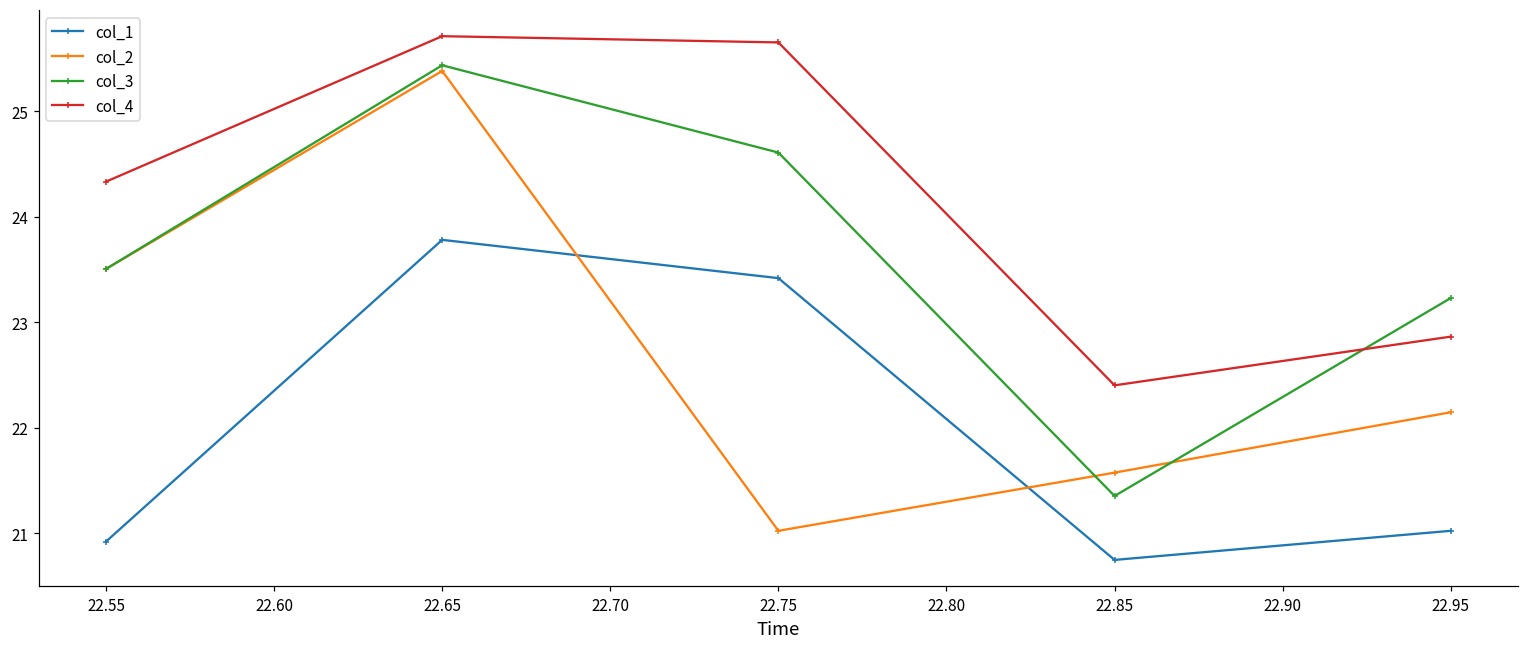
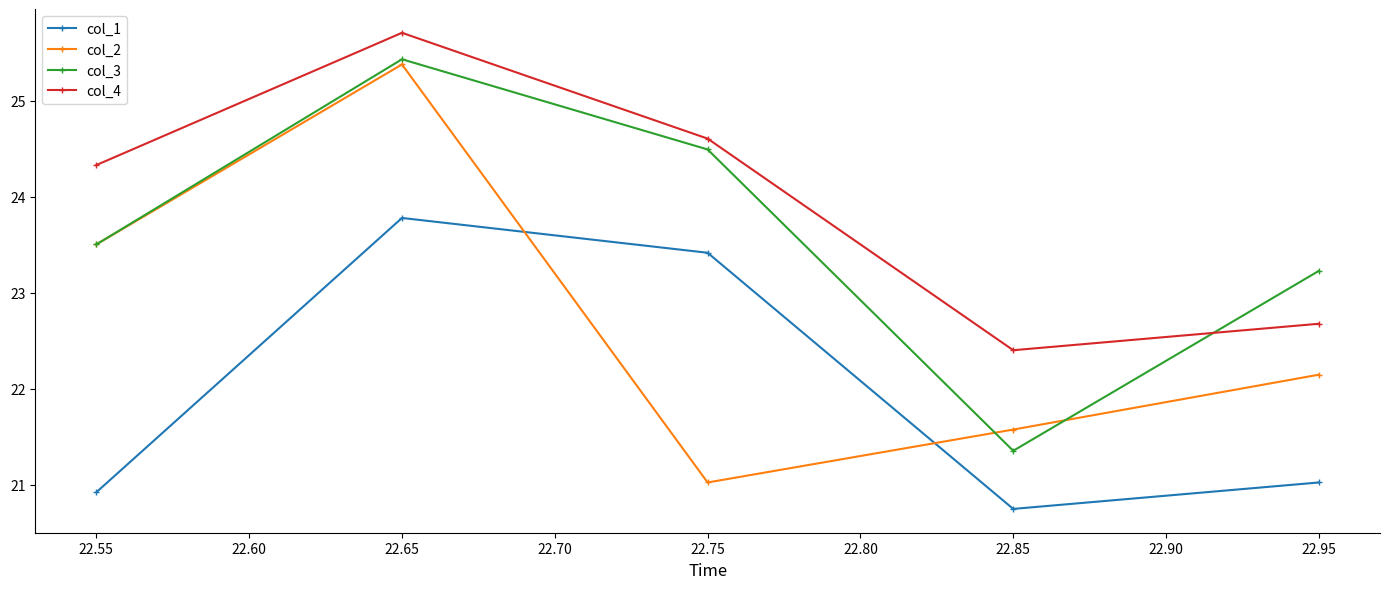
  {
    "col_1": {
      "22.55": 20.9,
      "22.65": 23.8,
      "22.75": 23.4,
      "22.85": 20.7,
      "22.95": 21.0
    },
    "col_2": {
      "22.65": 25.4,
      "22.75": 21.0,
      "22.85": 21.6,
      "22.95": 22.1
    },
    "col_3": {
      "22.65": 25.4,
-     "22.75": 24.6,
+     "22.75": 24.5,
      "22.85": 21.4,
      "22.95": 23.2
    },
    "col_4": {
      "22.55": 24.3,
      "22.65": 25.7,
-     "22.75": 25.6,
+     "22.75": 24.6,
      "22.85": 22.4,
-     "22.95": 22.9
+     "22.95": 22.7
    }
  }
